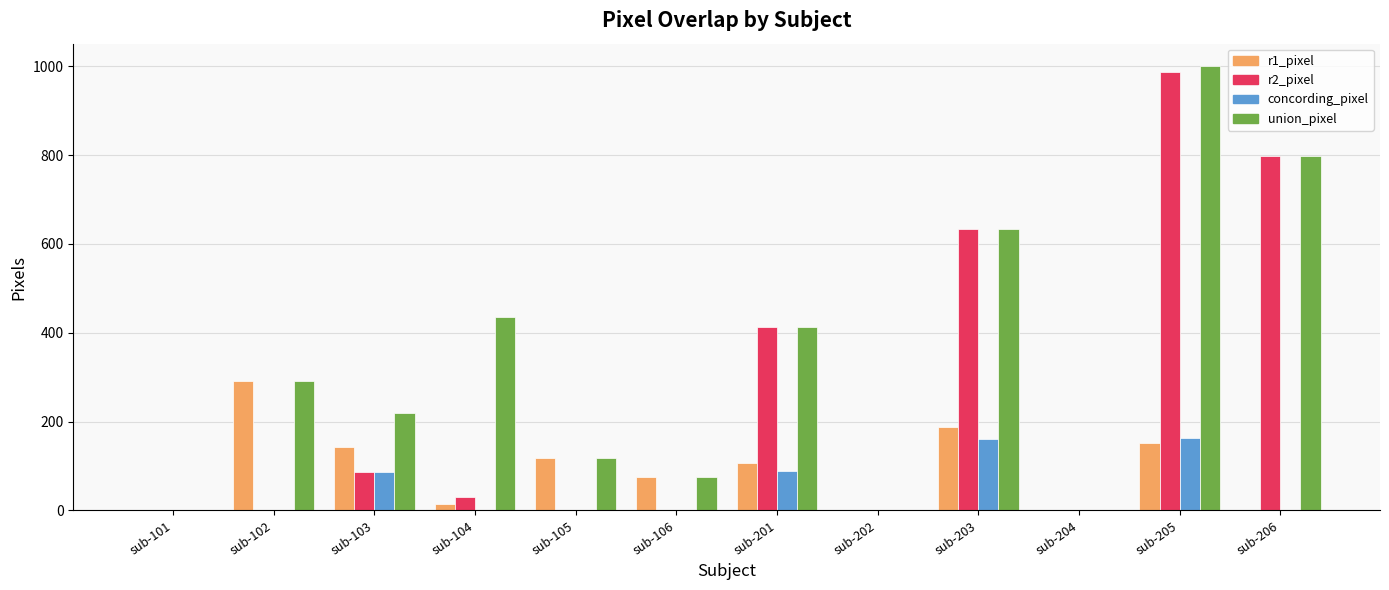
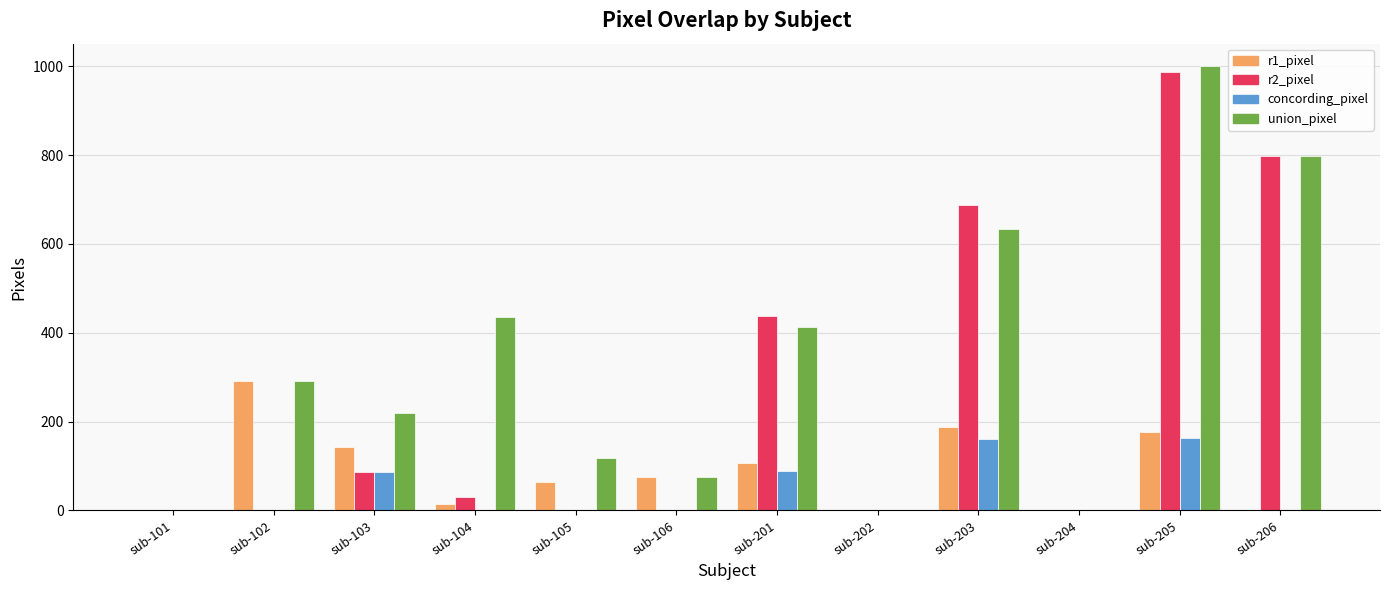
  {
    "r1_pixel": {
      "sub-101": 0,
      "sub-102": 290,
      "sub-103": 140,
      "sub-104": 10,
-     "sub-105": 120,
+     "sub-105": 70,
      "sub-106": 80,
      "sub-201": 110,
      "sub-202": 0,
      "sub-203": 190,
      "sub-204": 0,
-     "sub-205": 150,
+     "sub-205": 180,
      "sub-206": 0
    },
    "r2_pixel": {
      "sub-101": 0,
      "sub-102": 0,
      "sub-103": 90,
      "sub-104": 30,
      "sub-105": 0,
      "sub-106": 0,
-     "sub-201": 410,
+     "sub-201": 440,
      "sub-202": 0,
-     "sub-203": 630,
+     "sub-203": 690,
      "sub-204": 0,
      "sub-205": 990,
      "sub-206": 800
    },
    "concording_pixel": {
      "sub-101": 0,
      "sub-102": 0,
      "sub-103": 90,
      "sub-104": 0,
      "sub-105": 0,
      "sub-106": 0,
      "sub-201": 90,
      "sub-202": 0,
      "sub-203": 160,
      "sub-204": 0,
      "sub-205": 160,
      "sub-206": 0
    },
    "union_pixel": {
      "sub-101": 0,
      "sub-102": 290,
      "sub-103": 220,
      "sub-104": 440,
      "sub-105": 120,
      "sub-106": 80,
      "sub-201": 410,
      "sub-202": 0,
      "sub-203": 630,
      "sub-204": 0,
      "sub-205": 1000,
      "sub-206": 800
    }
  }
